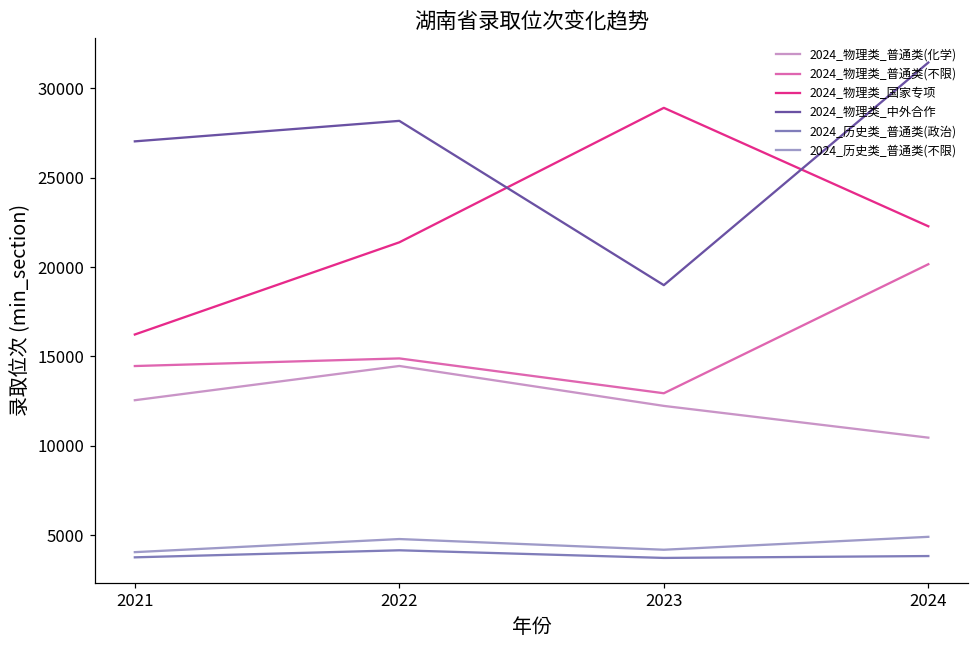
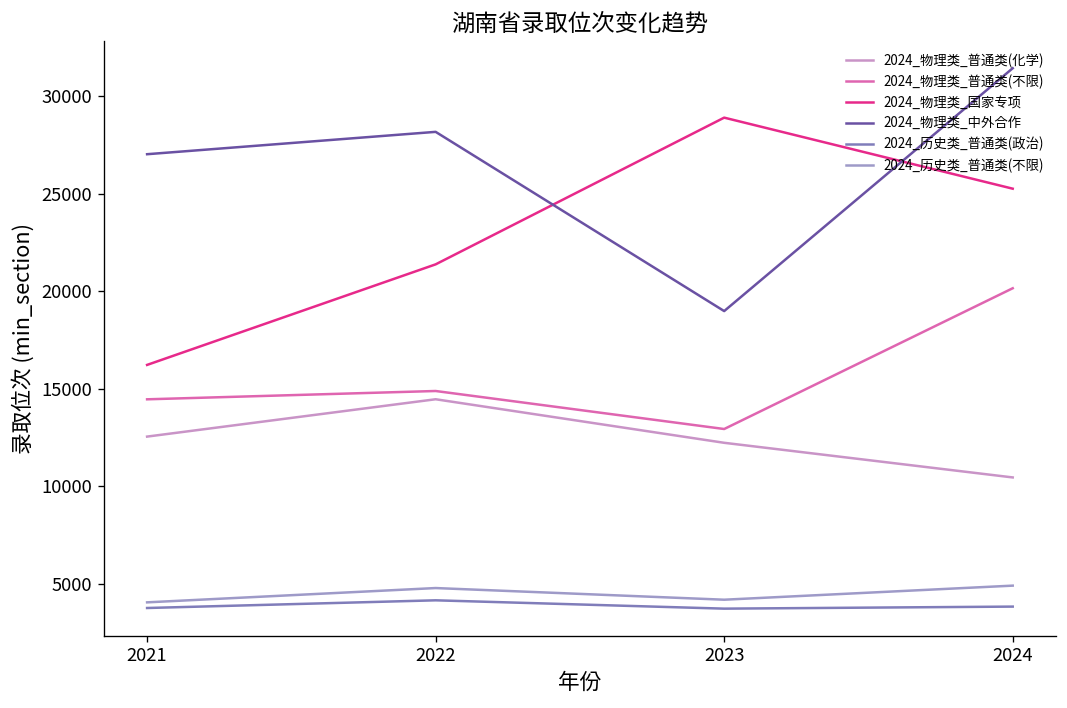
  {
    "2024_物理类_国家专项": {
      "2021": 16200,
      "2022": 21400,
      "2023": 28900,
-     "2024": 22300
+     "2024": 25300
    }
  }
